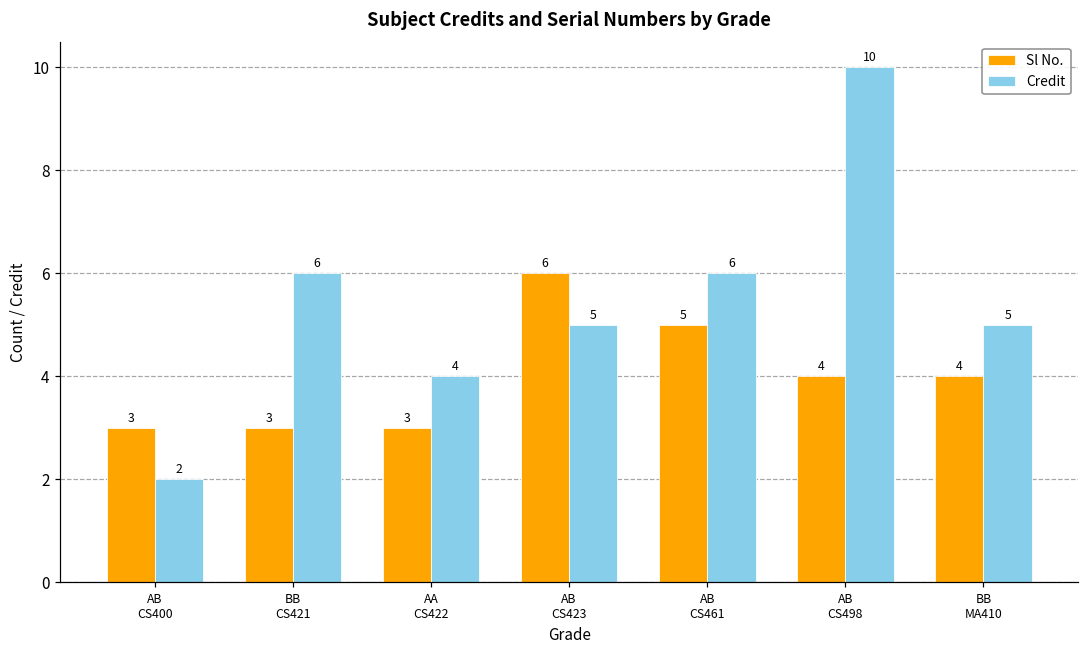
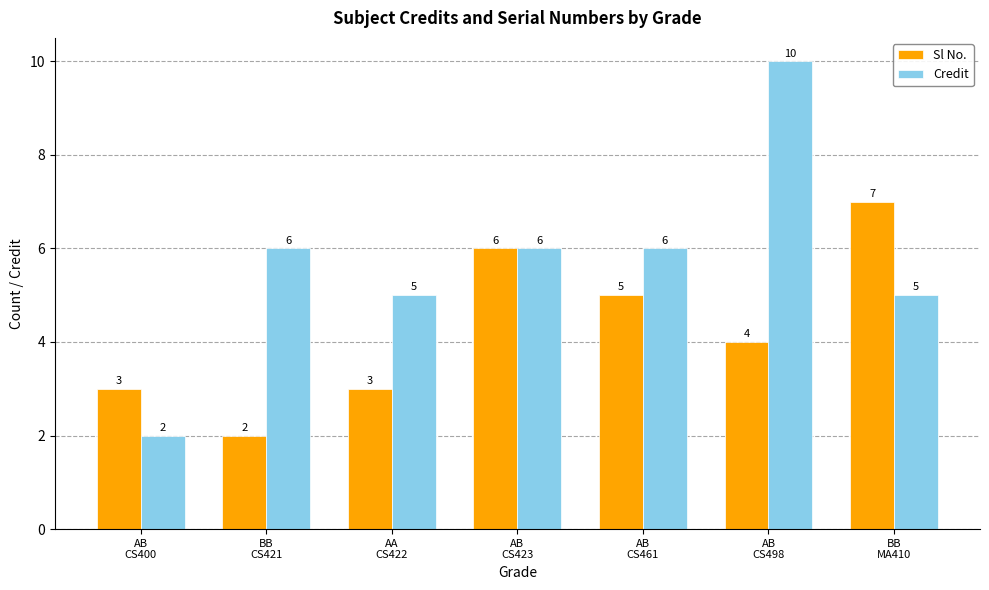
  {
    "Sl No.": {
      "AB CS400": 3,
-     "BB CS421": 3,
+     "BB CS421": 2,
      "AA CS422": 3,
      "AB CS423": 6,
      "AB CS461": 5,
      "AB CS498": 4,
-     "BB MA410": 4
+     "BB MA410": 7
    },
    "Credit": {
      "AB CS400": 2,
      "BB CS421": 6,
-     "AA CS422": 4,
-     "AB CS423": 5,
+     "AA CS422": 5,
+     "AB CS423": 6,
      "AB CS461": 6,
      "AB CS498": 10,
      "BB MA410": 5
    }
  }
